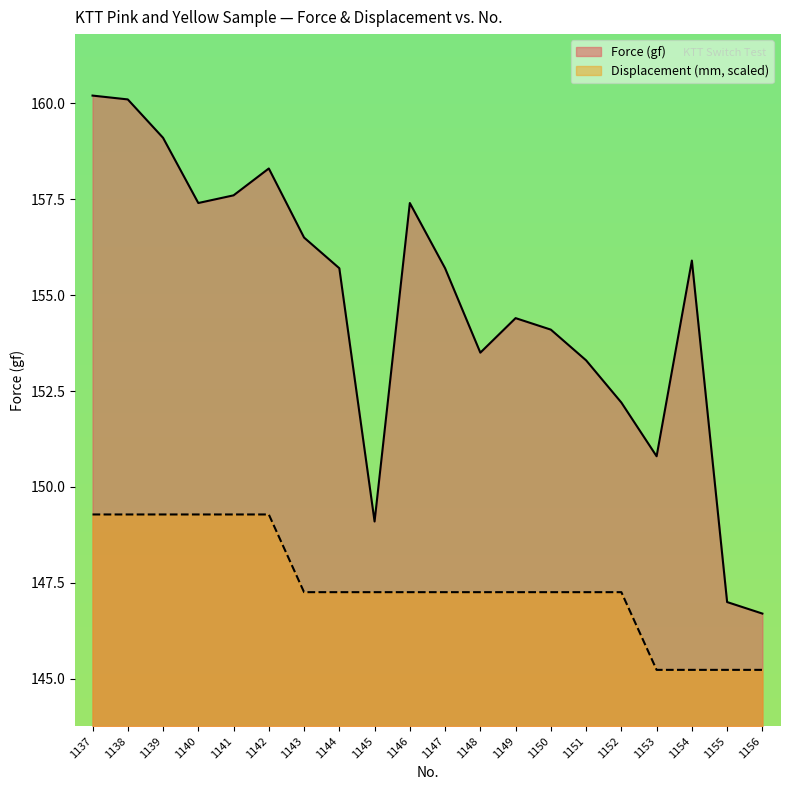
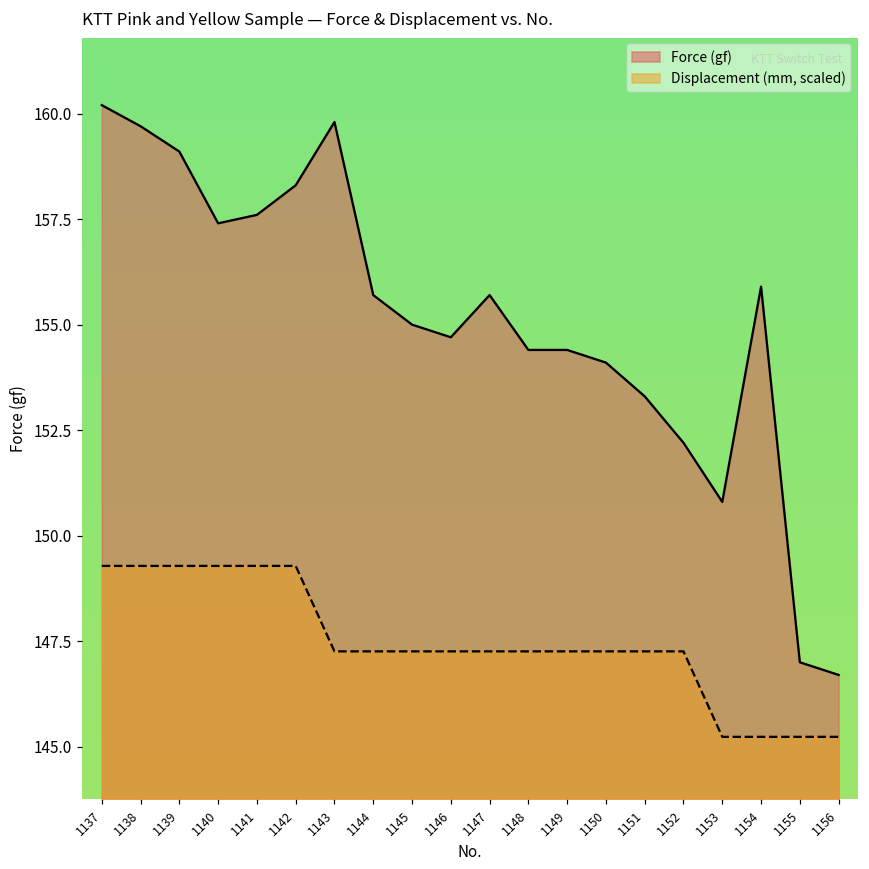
  {
    "Force (gf)": {
      "1137": 160.2,
-     "1138": 160.1,
+     "1138": 159.7,
      "1139": 159.1,
      "1140": 157.4,
      "1141": 157.6,
      "1142": 158.3,
-     "1143": 156.5,
+     "1143": 159.8,
      "1144": 155.7,
-     "1145": 149.1,
-     "1146": 157.4,
+     "1145": 155.0,
+     "1146": 154.7,
      "1147": 155.7,
-     "1148": 153.5,
+     "1148": 154.4,
      "1149": 154.4,
      "1150": 154.1,
      "1151": 153.3,
      "1152": 152.2,
      "1153": 150.8,
      "1154": 155.9,
      "1155": 147.0,
      "1156": 146.7
    },
    "Displacement (mm, scaled)": {
      "1137": 149.3,
      "1138": 149.3,
      "1139": 149.3,
      "1140": 149.3,
      "1141": 149.3,
      "1142": 149.3,
      "1143": 147.3,
      "1144": 147.3,
      "1145": 147.3,
      "1146": 147.3,
      "1147": 147.3,
      "1148": 147.3,
      "1149": 147.3,
      "1150": 147.3,
      "1151": 147.3,
      "1152": 147.3,
      "1153": 145.2,
      "1154": 145.2,
      "1155": 145.2,
      "1156": 145.2
    }
  }
